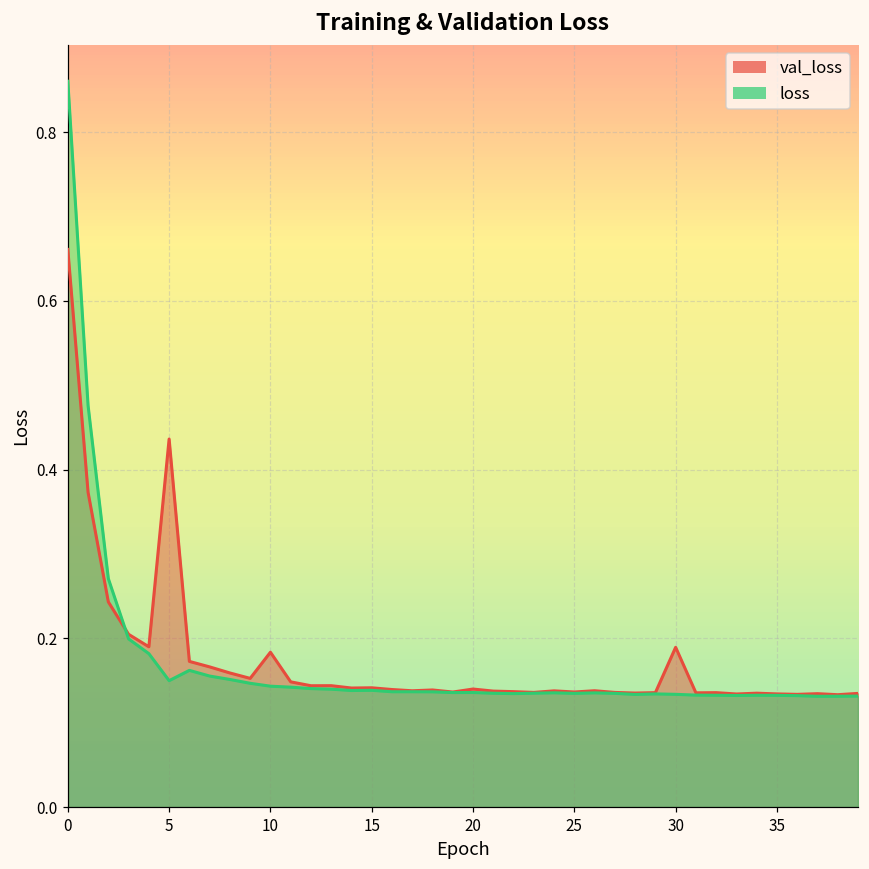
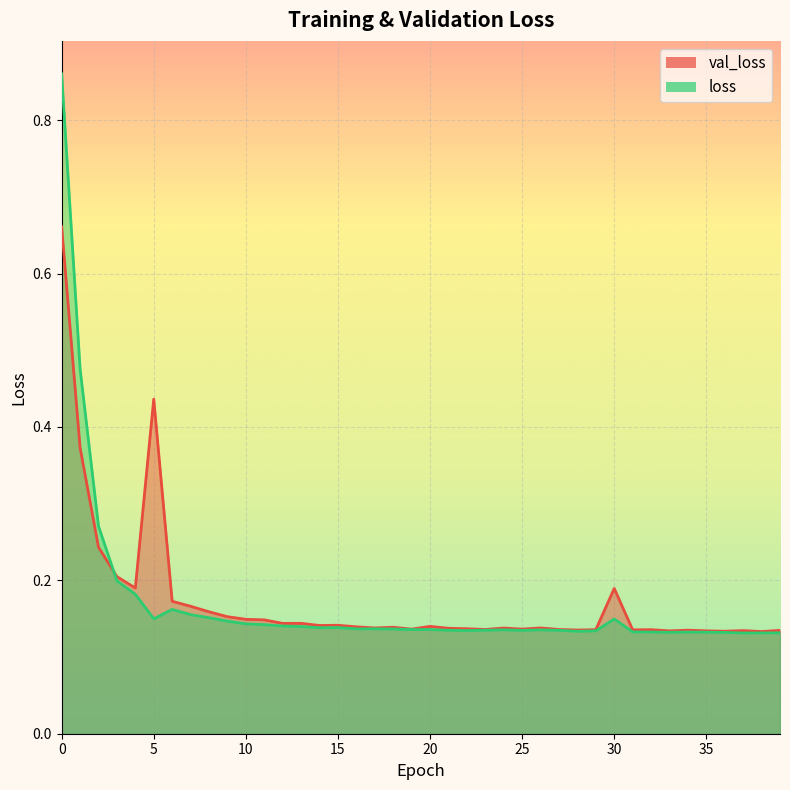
  {
    "val_loss": {
      "0": 0.66,
      "5": 0.44,
-     "10": 0.18,
+     "10": 0.15,
      "20": 0.14,
      "30": 0.19
    },
    "loss": {
      "0": 0.86,
      "5": 0.15,
      "10": 0.14,
      "20": 0.14,
-     "30": 0.13
+     "30": 0.15
    }
  }
